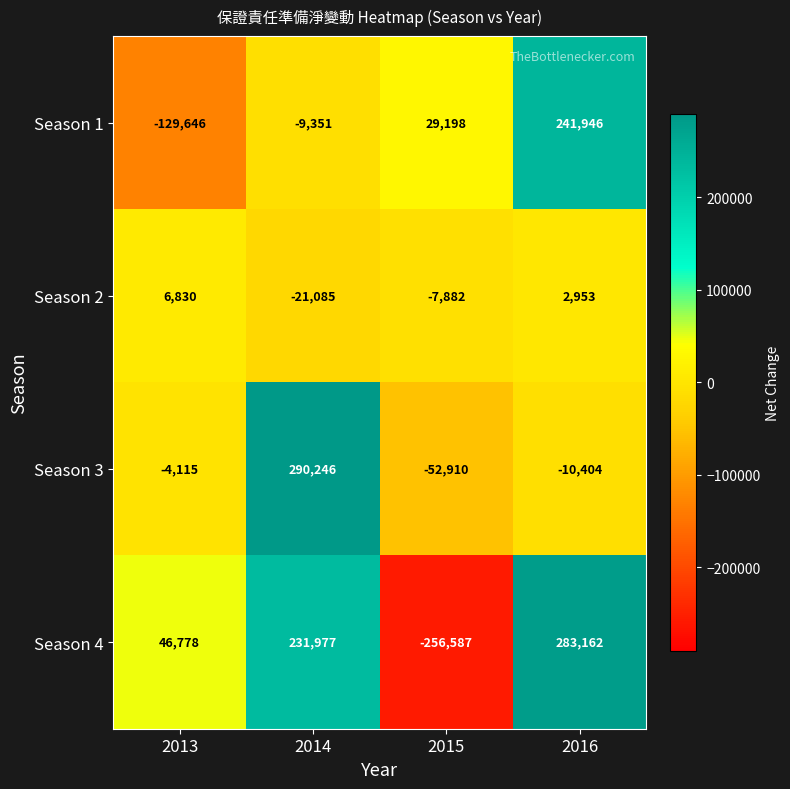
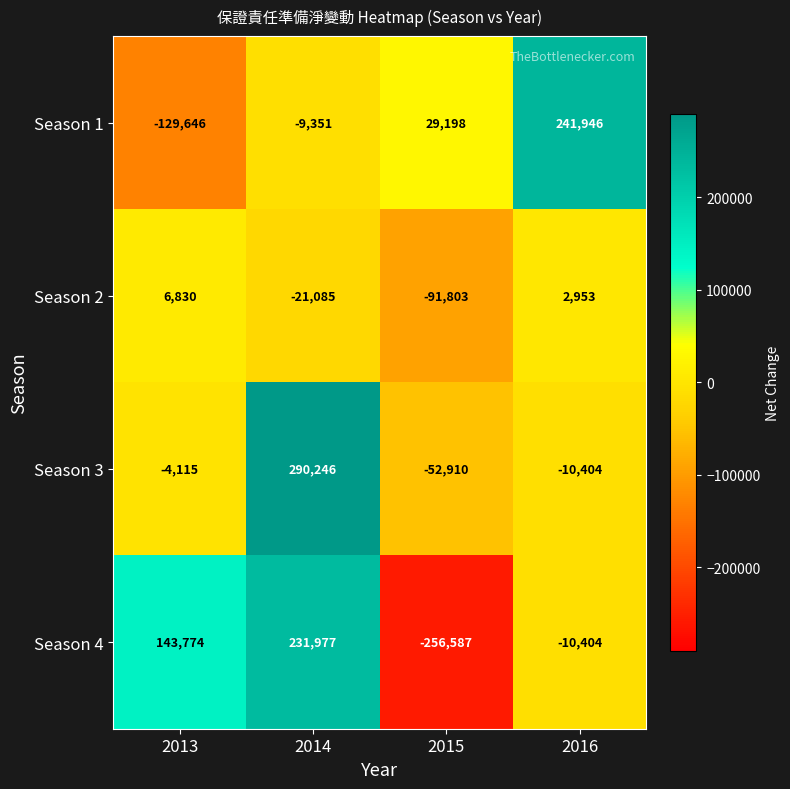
  {
    "Season 1": {
      "2013": "-129,646",
      "2014": "-9,351",
      "2015": "29,198"
    },
    "Season 2": {
      "2013": "6,830",
      "2014": "-21,085",
-     "2015": "-7,882",
+     "2015": "-91,803",
      "2016": "2,953"
    },
    "Season 3": {
      "2013": "-4,115",
      "2014": "290,246",
      "2015": "-52,910",
      "2016": "-10,404"
    },
    "Season 4": {
-     "2013": "46,778",
+     "2013": "143,774",
      "2014": "231,977",
      "2015": "-256,587",
-     "2016": "283,162"
+     "2016": "-10,404"
    }
  }
